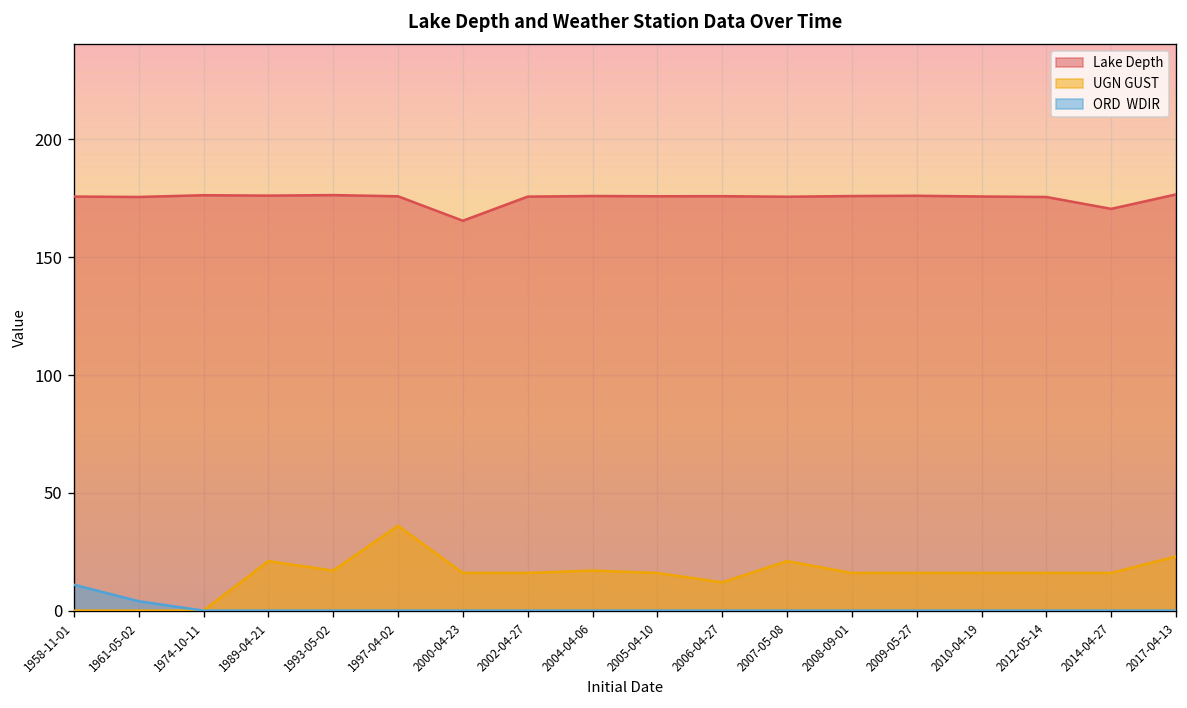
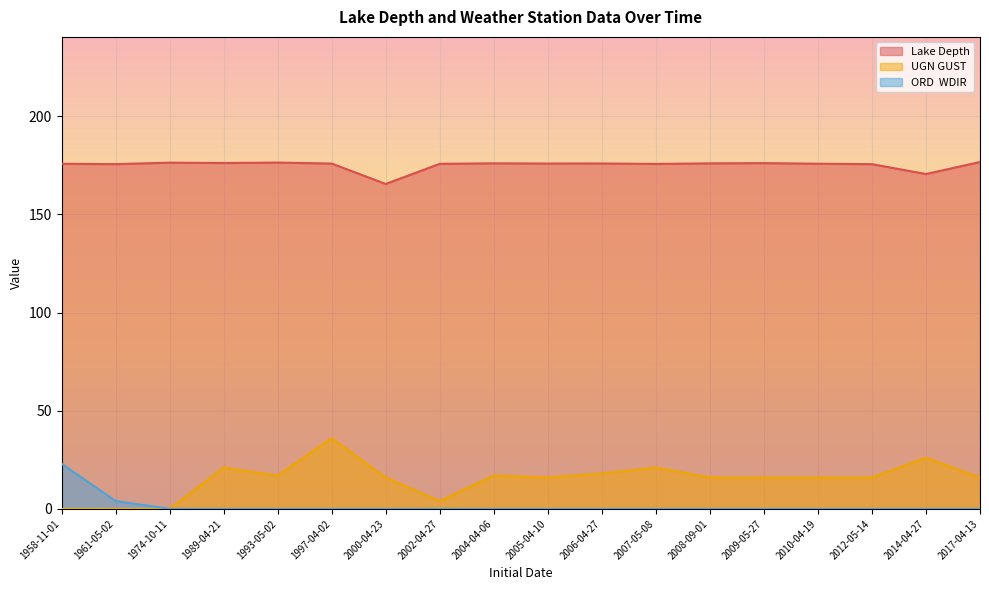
  {
    "Lake Depth": {
      "1958-11-01": 176,
      "1961-05-02": 176,
      "1974-10-11": 176,
      "1989-04-21": 176,
      "1993-05-02": 176,
      "1997-04-02": 176,
      "2000-04-23": 165,
      "2002-04-27": 176,
      "2004-04-06": 176,
      "2005-04-10": 176,
      "2006-04-27": 176,
      "2007-05-08": 176,
      "2008-09-01": 176,
      "2009-05-27": 176,
      "2010-04-19": 176,
      "2012-05-14": 176,
      "2014-04-27": 171,
      "2017-04-13": 177
    },
    "UGN GUST": {
      "1958-11-01": 0,
      "1961-05-02": 0,
      "1989-04-21": 21,
      "1993-05-02": 17,
      "1997-04-02": 36,
      "2000-04-23": 16,
-     "2002-04-27": 16,
+     "2002-04-27": 4,
      "2004-04-06": 17,
      "2005-04-10": 16,
-     "2006-04-27": 12,
+     "2006-04-27": 18,
      "2007-05-08": 21,
      "2008-09-01": 16,
      "2009-05-27": 16,
      "2010-04-19": 16,
      "2012-05-14": 16,
-     "2014-04-27": 16,
-     "2017-04-13": 23
+     "2014-04-27": 26,
+     "2017-04-13": 16
    },
    "ORD WDIR": {
-     "1958-11-01": 11,
+     "1958-11-01": 23,
      "1961-05-02": 4,
      "1989-04-21": 0,
      "1993-05-02": 0,
      "1997-04-02": 0,
      "2000-04-23": 0,
      "2002-04-27": 0,
      "2004-04-06": 0,
      "2005-04-10": 0,
      "2006-04-27": 0,
      "2007-05-08": 0,
      "2008-09-01": 0,
      "2009-05-27": 0,
      "2010-04-19": 0,
      "2012-05-14": 0,
      "2014-04-27": 0,
      "2017-04-13": 0
    }
  }
